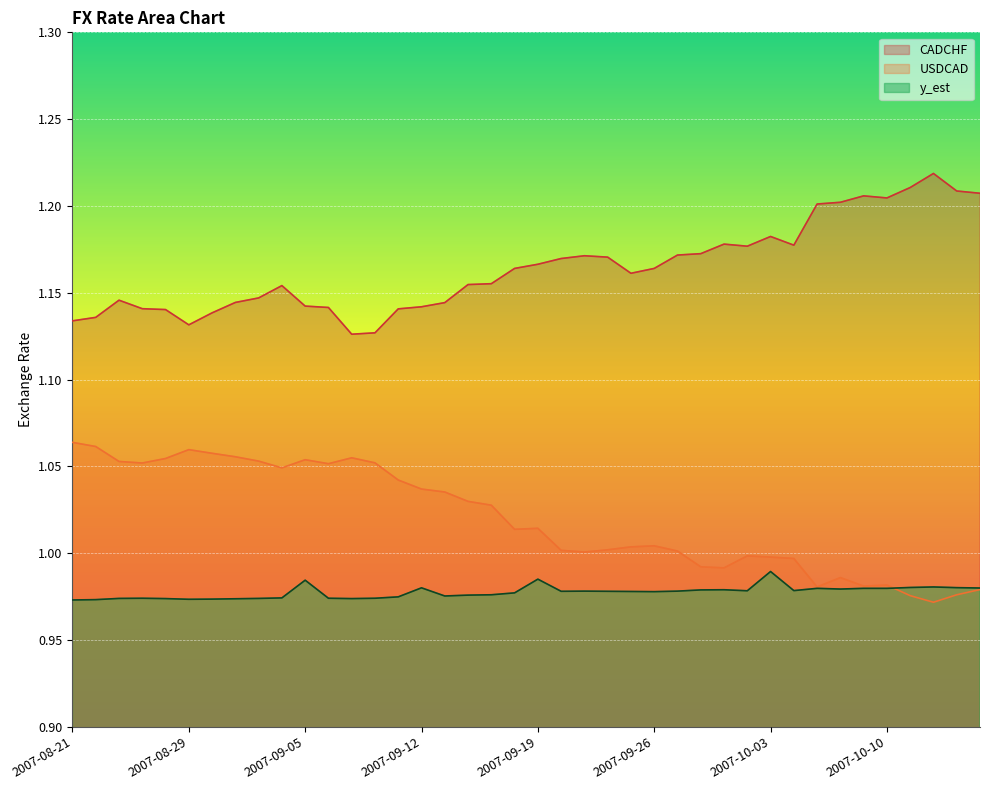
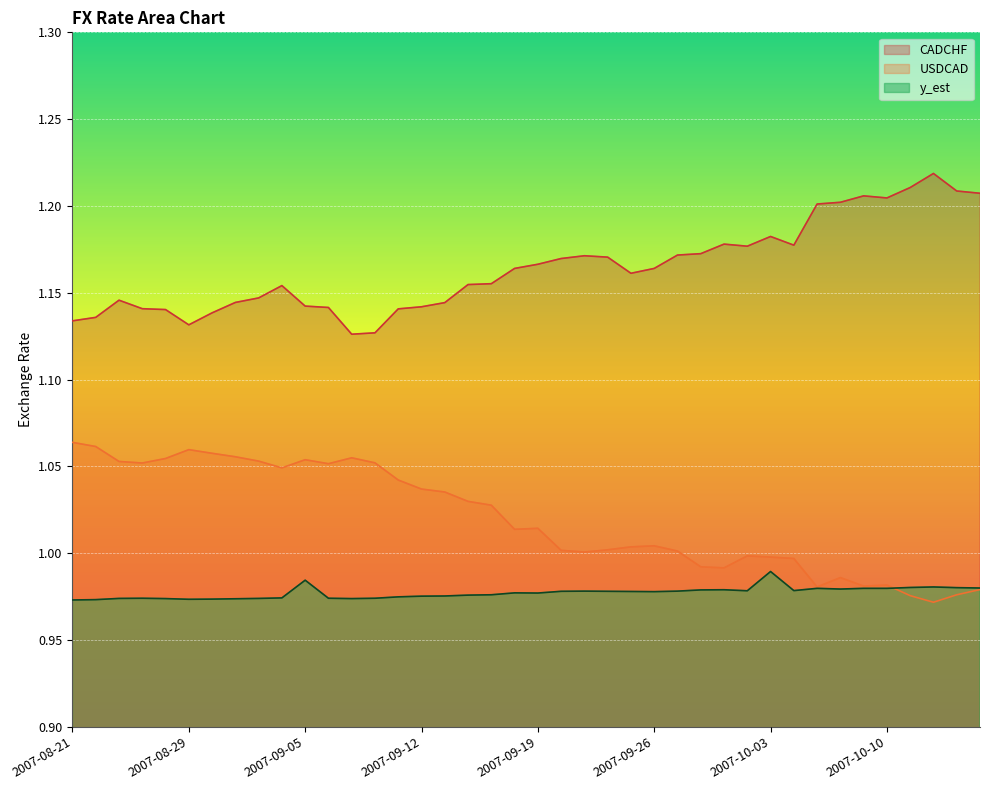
  {
    "y_est": {
      "2007-08-21": 0.973,
      "2007-08-29": 0.973,
      "2007-09-05": 0.984,
-     "2007-09-12": 0.980,
-     "2007-09-19": 0.985,
+     "2007-09-12": 0.975,
+     "2007-09-19": 0.977,
      "2007-09-26": 0.978,
      "2007-10-03": 0.989,
      "2007-10-10": 0.980
    }
  }
